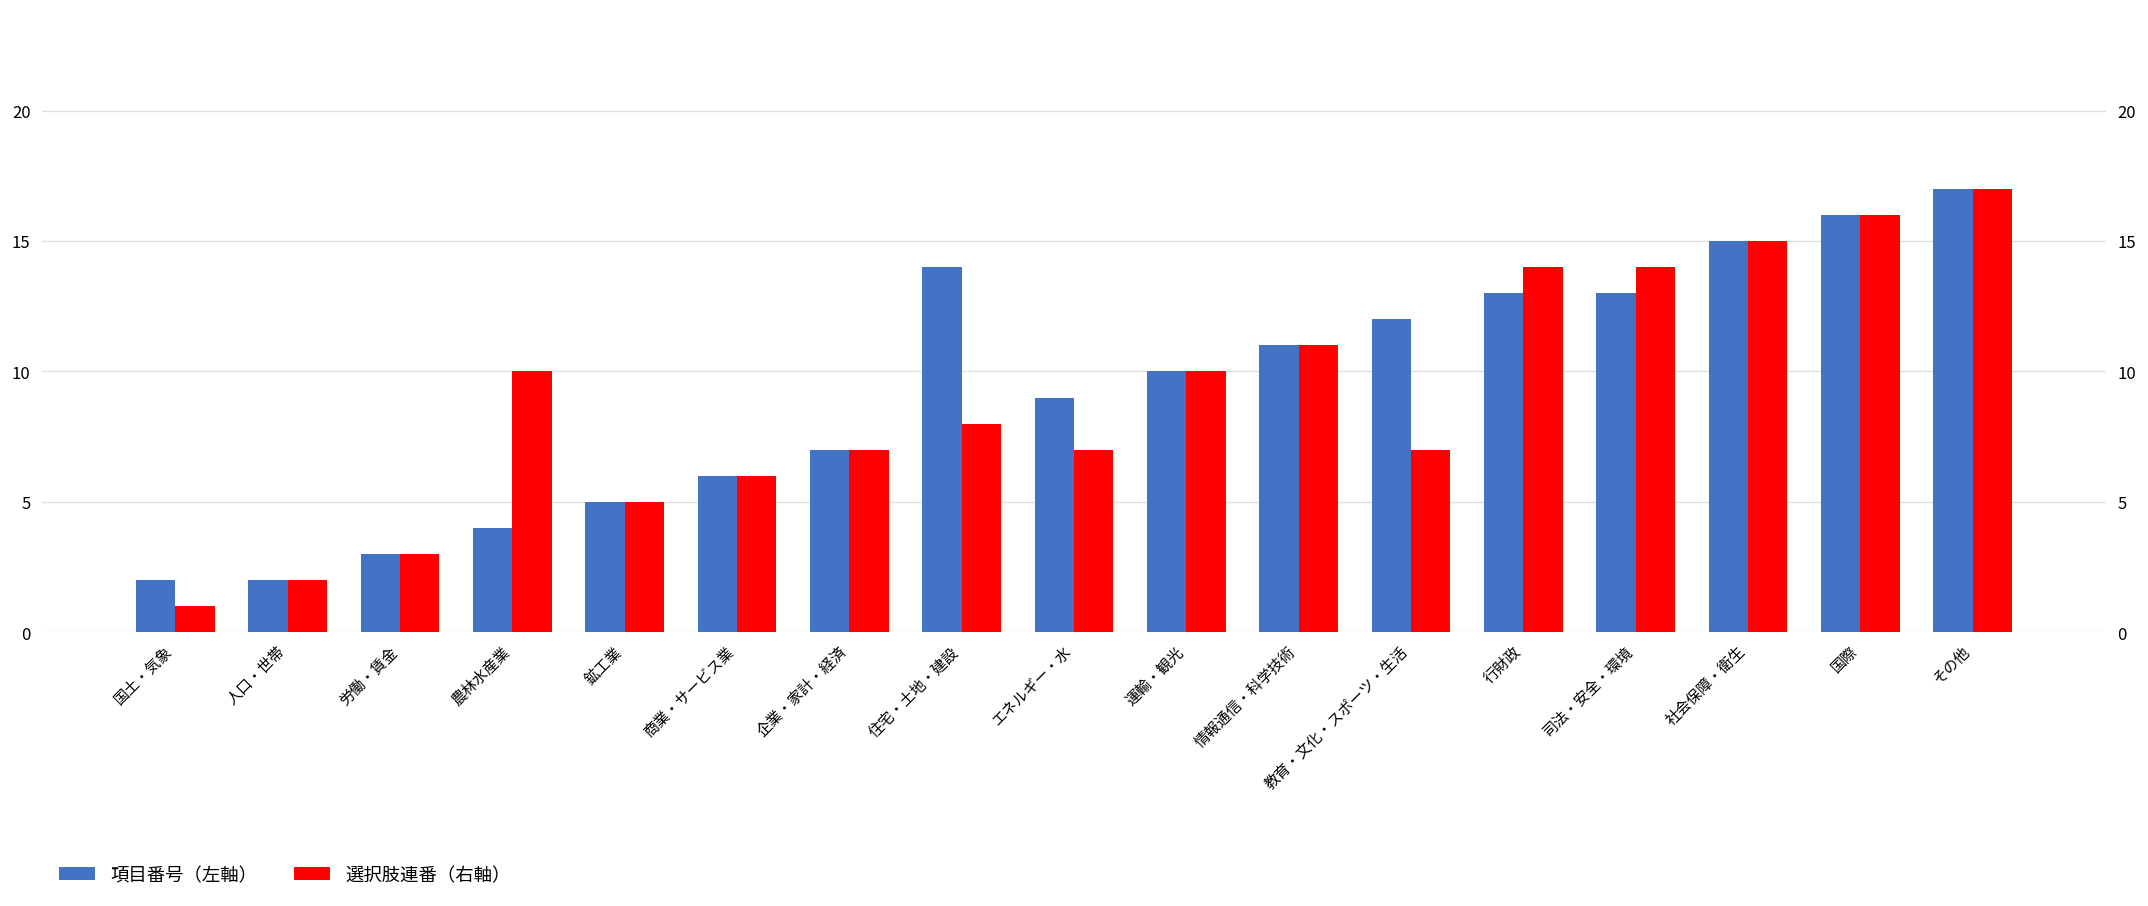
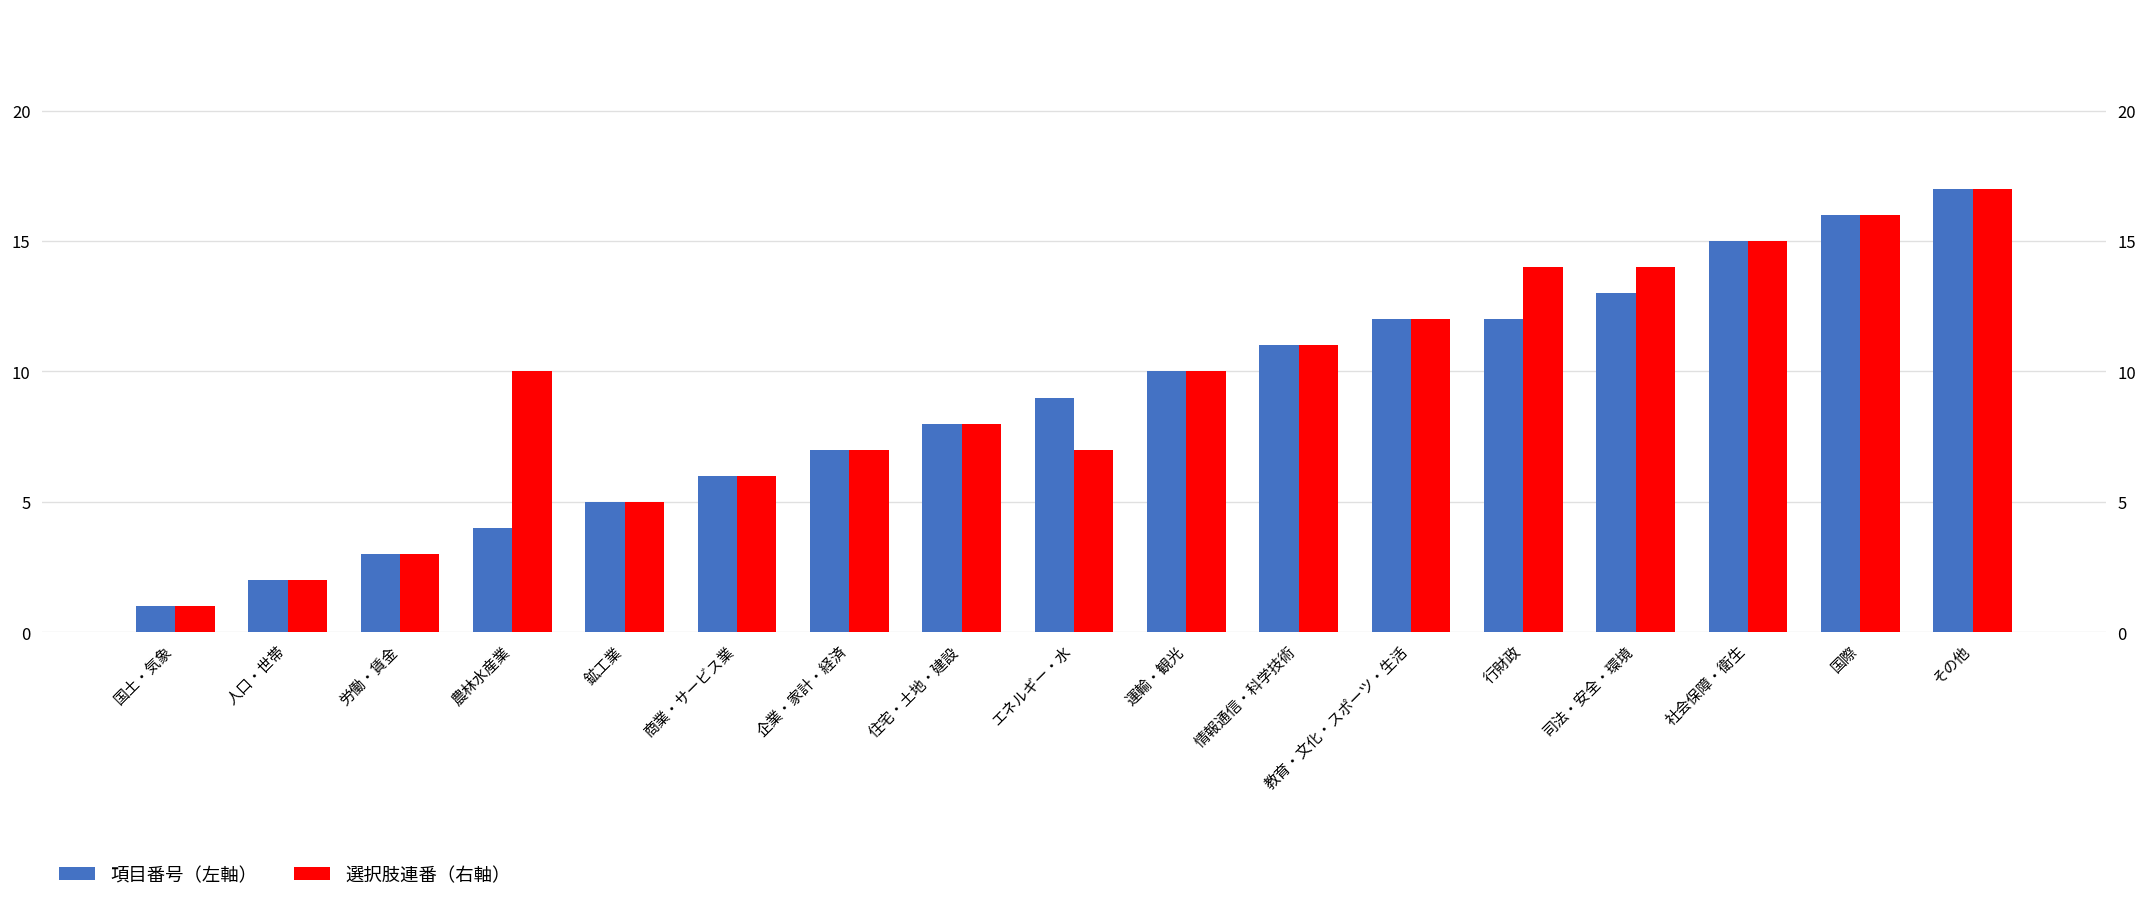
  {
    "項目番号（左軸）": {
-     "国土・気象": 2,
+     "国土・気象": 1,
      "人口・世帯": 2,
      "労働・賃金": 3,
      "農林水産業": 4,
      "鉱工業": 5,
      "商業・サービス業": 6,
      "企業・家計・経済": 7,
-     "住宅・土地・建設": 14,
+     "住宅・土地・建設": 8,
      "エネルギー・水": 9,
      "運輸・観光": 10,
      "情報通信・科学技術": 11,
      "教育・文化・スポーツ・生活": 12,
-     "行財政": 13,
+     "行財政": 12,
      "司法・安全・環境": 13,
      "社会保障・衛生": 15,
      "国際": 16,
      "その他": 17
    },
    "選択肢連番（右軸）": {
      "国土・気象": 1,
      "人口・世帯": 2,
      "労働・賃金": 3,
      "農林水産業": 10,
      "鉱工業": 5,
      "商業・サービス業": 6,
      "企業・家計・経済": 7,
      "住宅・土地・建設": 8,
      "エネルギー・水": 7,
      "運輸・観光": 10,
      "情報通信・科学技術": 11,
-     "教育・文化・スポーツ・生活": 7,
+     "教育・文化・スポーツ・生活": 12,
      "行財政": 14,
      "司法・安全・環境": 14,
      "社会保障・衛生": 15,
      "国際": 16,
      "その他": 17
    }
  }
